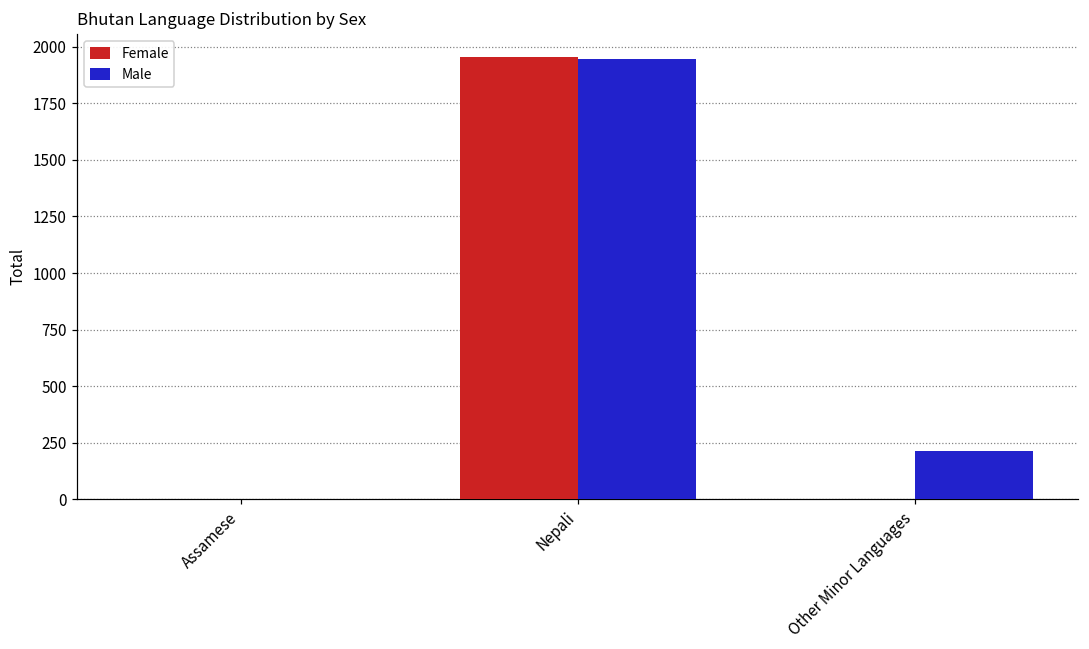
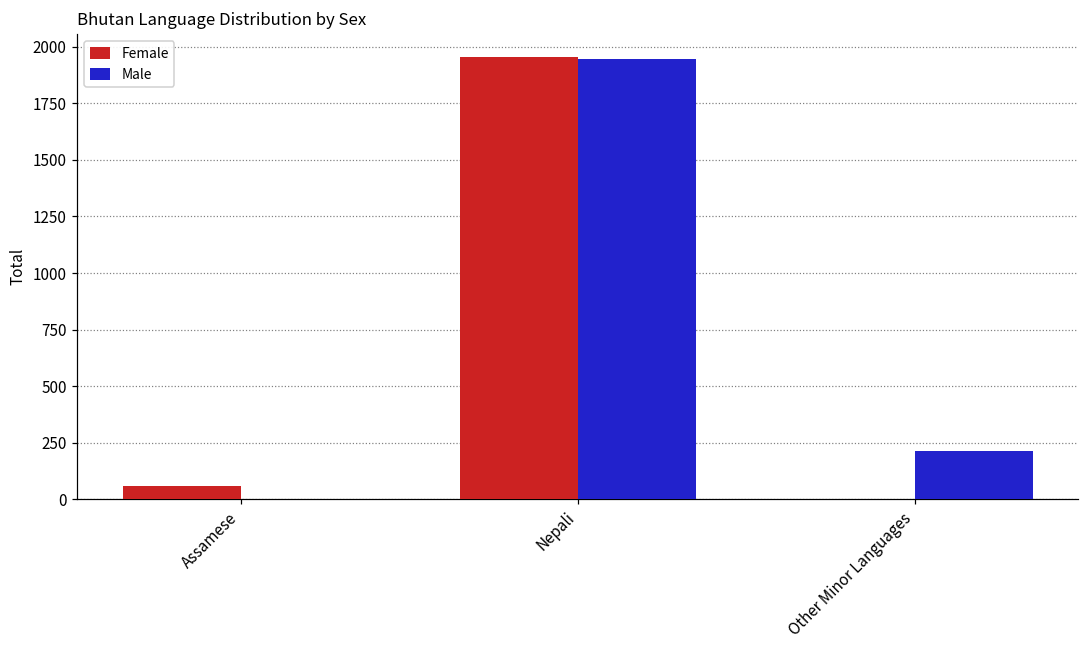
  {
    "Female": {
-     "Assamese": 0,
+     "Assamese": 60,
      "Nepali": 1960,
      "Other Minor Languages": 0
    },
    "Male": {
      "Assamese": 0,
      "Nepali": 1950,
      "Other Minor Languages": 220
    }
  }
